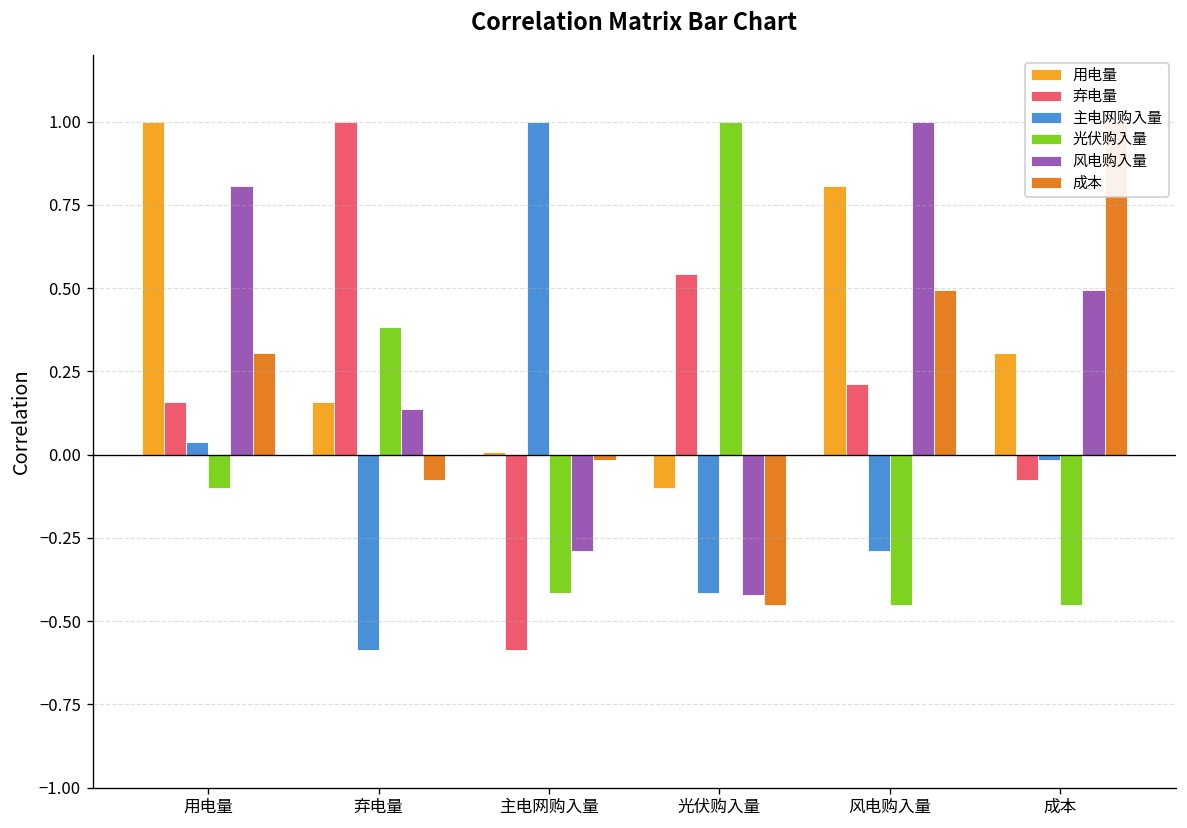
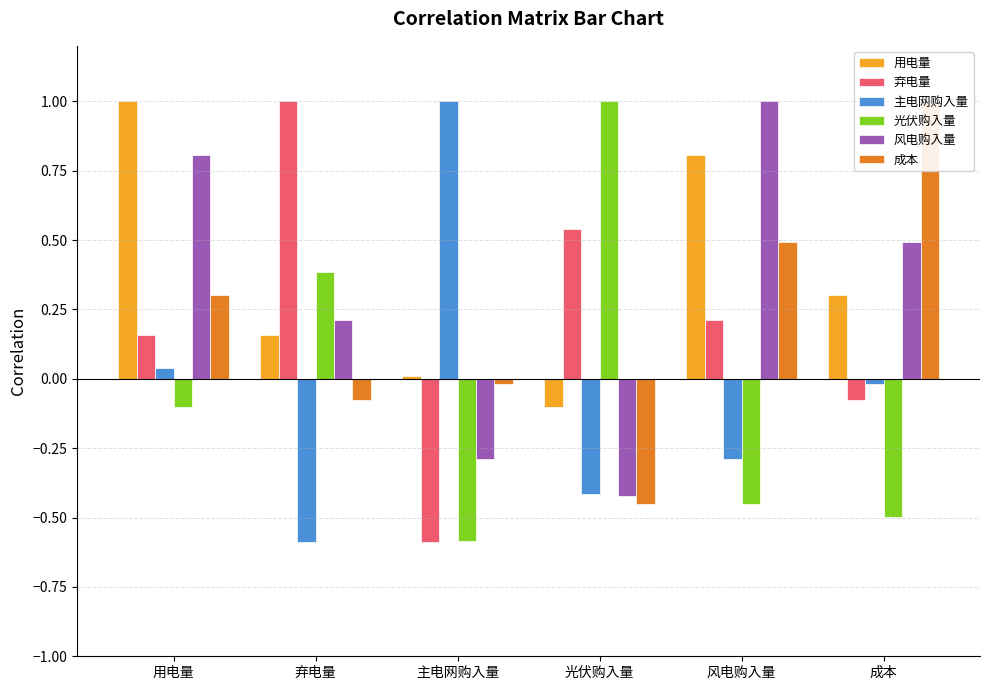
  {
    "弃电量": {
      "用电量": 0.16,
      "弃电量": 1.00,
      "主电网购入量": -0.59,
      "光伏购入量": 0.54,
      "风电购入量": 0.21,
      "成本": -0.08
    },
    "主电网购入量": {
      "用电量": 0.04,
      "弃电量": -0.59,
      "主电网购入量": 1.00,
      "光伏购入量": -0.42,
      "风电购入量": -0.29,
      "成本": -0.02
    },
    "光伏购入量": {
      "用电量": -0.10,
      "弃电量": 0.38,
-     "主电网购入量": -0.42,
+     "主电网购入量": -0.58,
      "光伏购入量": 1.00,
      "风电购入量": -0.45,
-     "成本": -0.45
+     "成本": -0.50
    },
    "风电购入量": {
      "用电量": 0.81,
-     "弃电量": 0.14,
+     "弃电量": 0.21,
      "主电网购入量": -0.29,
      "光伏购入量": -0.42,
      "风电购入量": 1.00,
      "成本": 0.49
    }
  }
